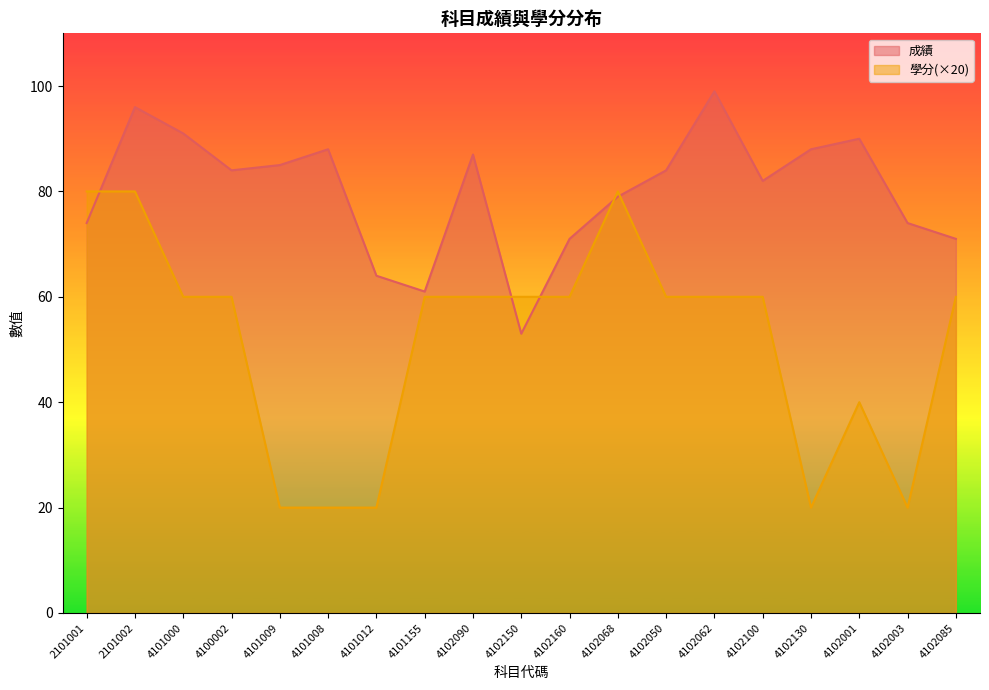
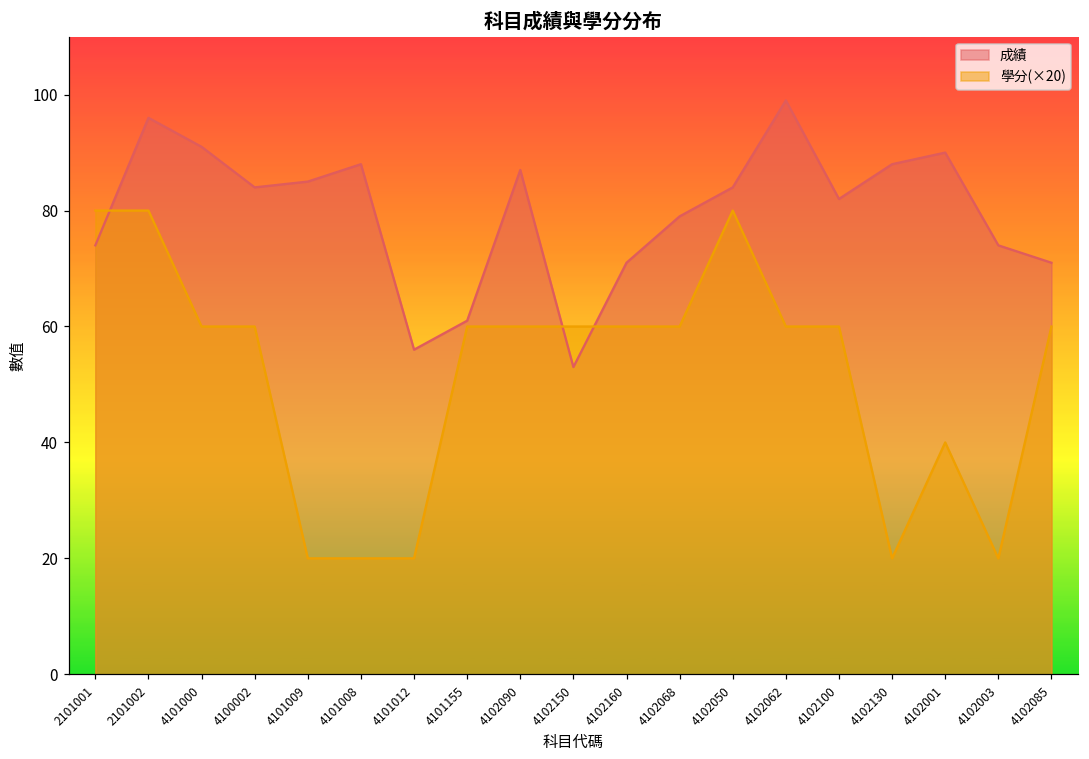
  {
    "成績": {
      "2101001": 74,
      "2101002": 96,
      "4101000": 91,
      "4100002": 84,
      "4101009": 85,
      "4101008": 88,
-     "4101012": 64,
+     "4101012": 56,
      "4101155": 61,
      "4102090": 87,
      "4102150": 53,
      "4102160": 71,
      "4102068": 79,
      "4102050": 84,
      "4102062": 99,
      "4102100": 82,
      "4102130": 88,
      "4102001": 90,
      "4102003": 74,
      "4102085": 71
    },
    "學分(×20)": {
      "2101001": 80,
      "2101002": 80,
      "4101000": 60,
      "4100002": 60,
      "4101009": 20,
      "4101008": 20,
      "4101012": 20,
      "4101155": 60,
      "4102090": 60,
      "4102150": 60,
      "4102160": 60,
-     "4102068": 80,
-     "4102050": 60,
+     "4102068": 60,
+     "4102050": 80,
      "4102062": 60,
      "4102100": 60,
      "4102130": 20,
      "4102001": 40,
      "4102003": 20,
      "4102085": 60
    }
  }
